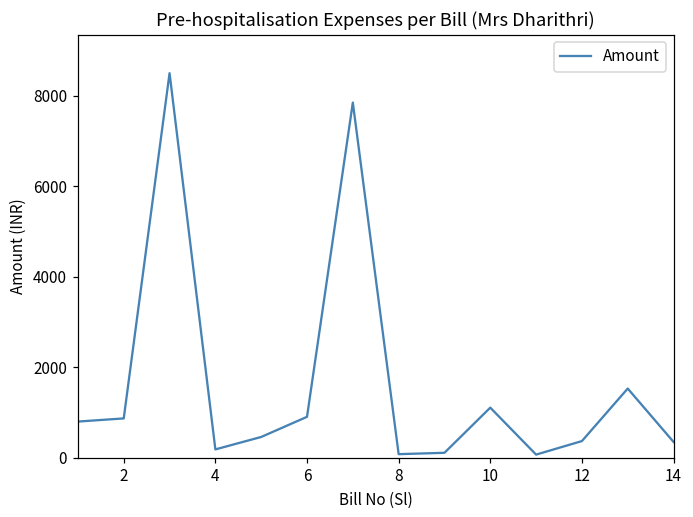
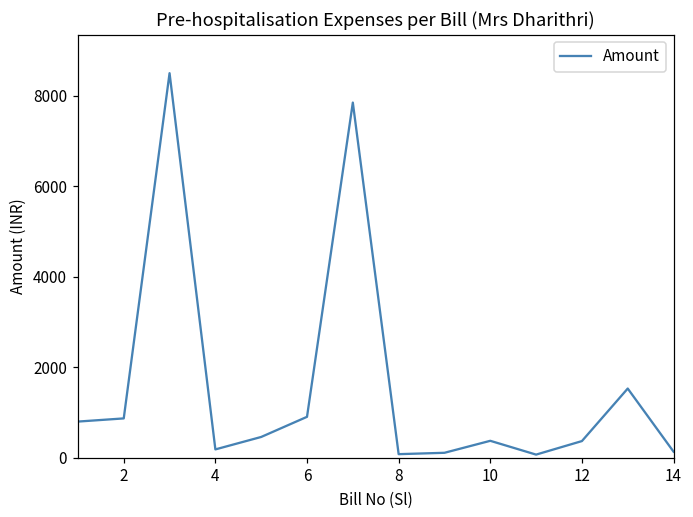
  {
    "2": 900,
    "4": 200,
    "6": 900,
    "8": 100,
-   "10": 1100,
+   "10": 400,
    "12": 400,
-   "14": 400
+   "14": 100
  }
